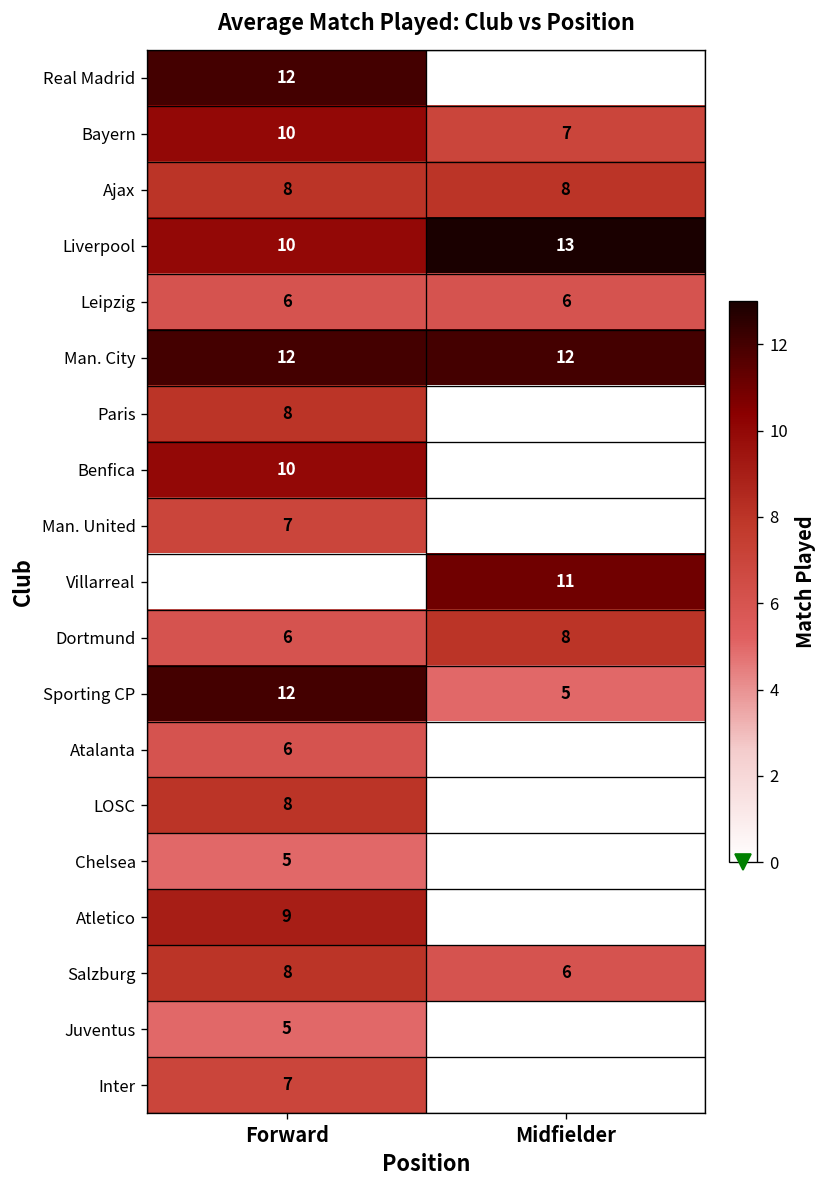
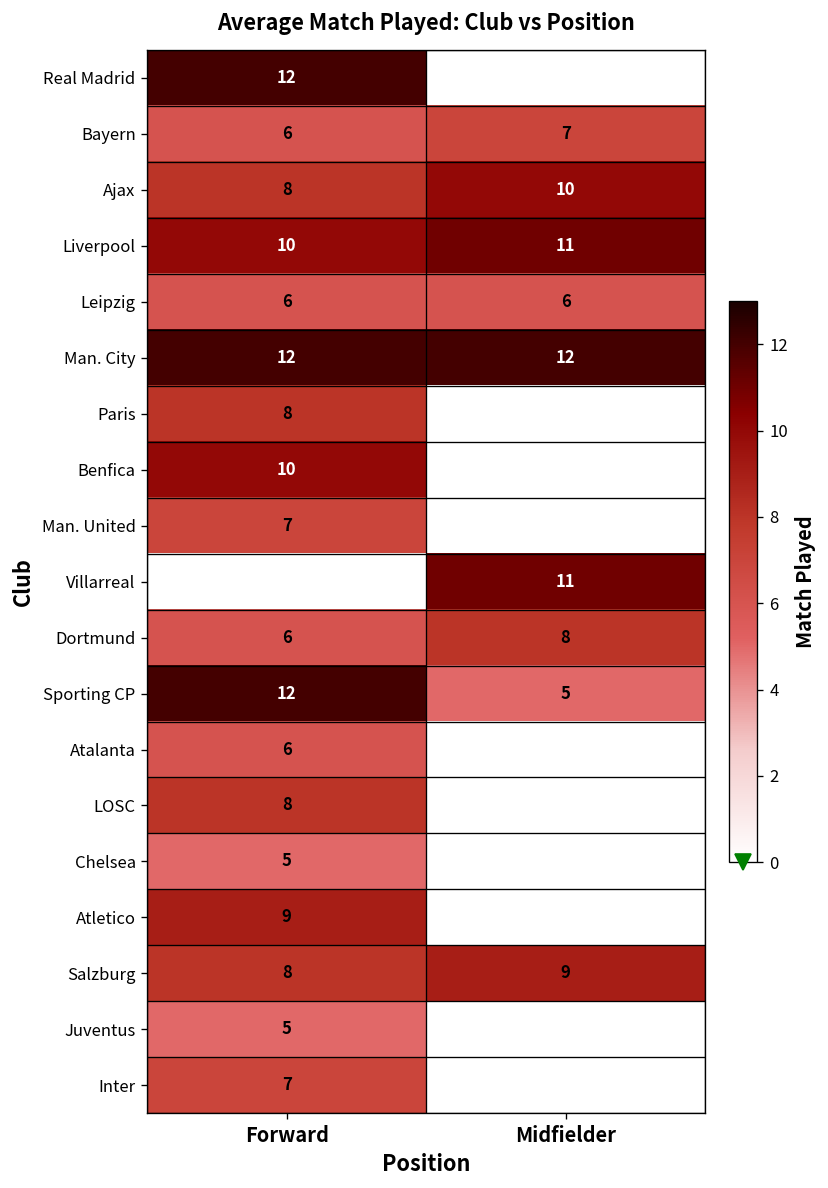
  {
    "Real Madrid": {
      "Forward": 12
    },
    "Bayern": {
-     "Forward": 10,
+     "Forward": 6,
      "Midfielder": 7
    },
    "Ajax": {
      "Forward": 8,
-     "Midfielder": 8
+     "Midfielder": 10
    },
    "Liverpool": {
      "Forward": 10,
-     "Midfielder": 13
+     "Midfielder": 11
    },
    "Leipzig": {
      "Forward": 6,
      "Midfielder": 6
    },
    "Man. City": {
      "Forward": 12,
      "Midfielder": 12
    },
    "Paris": {
      "Forward": 8
    },
    "Benfica": {
      "Forward": 10
    },
    "Man. United": {
      "Forward": 7
    },
    "Villarreal": {
      "Midfielder": 11
    },
    "Dortmund": {
      "Forward": 6,
      "Midfielder": 8
    },
    "Sporting CP": {
      "Forward": 12,
      "Midfielder": 5
    },
    "Atalanta": {
      "Forward": 6
    },
    "LOSC": {
      "Forward": 8
    },
    "Chelsea": {
      "Forward": 5
    },
    "Atletico": {
      "Forward": 9
    },
    "Salzburg": {
      "Forward": 8,
-     "Midfielder": 6
+     "Midfielder": 9
    },
    "Juventus": {
      "Forward": 5
    },
    "Inter": {
      "Forward": 7
    }
  }
